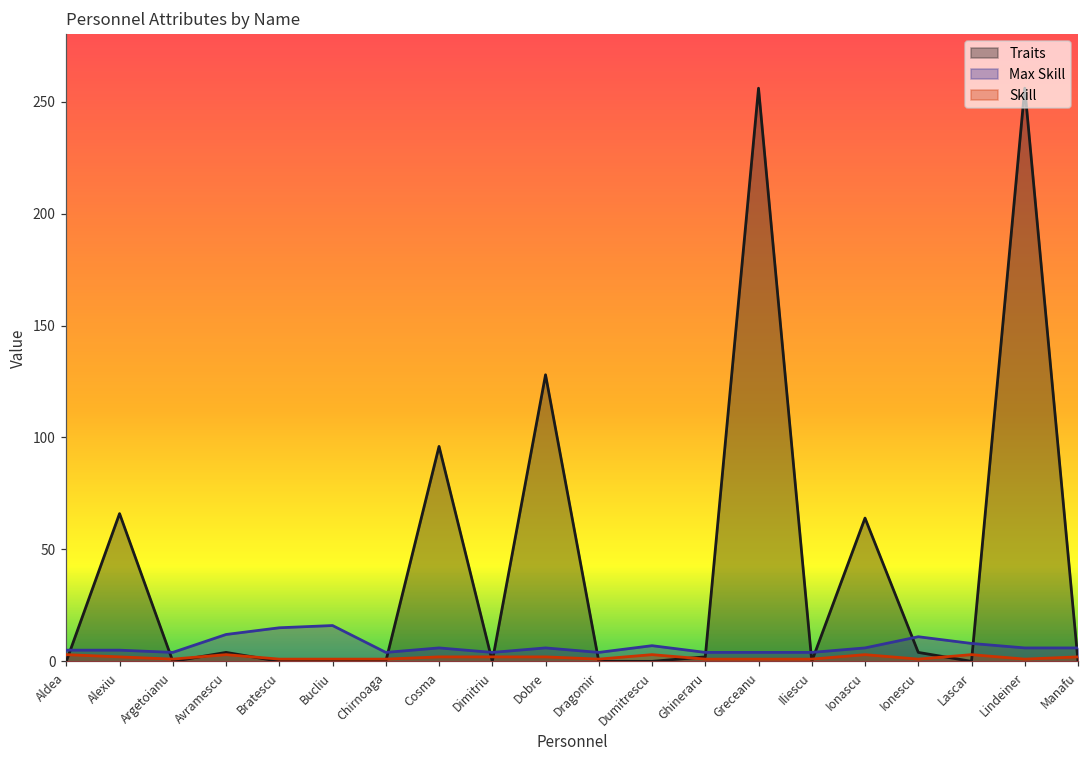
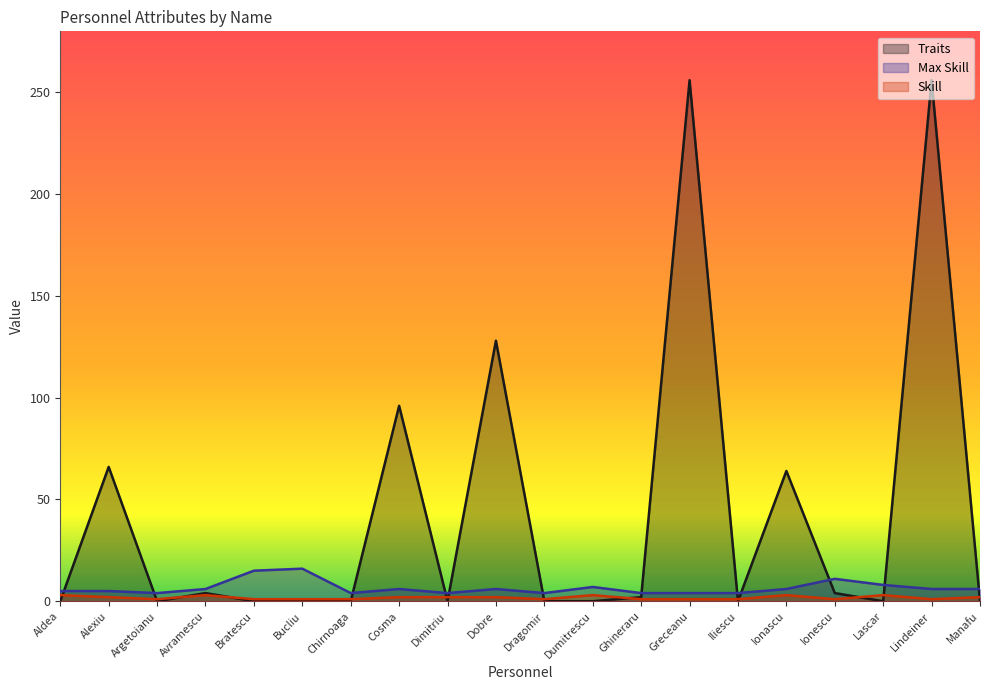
  {
    "Traits": {
      "Aldea": 0,
      "Alexiu": 66,
      "Cosma": 96,
      "Dimitriu": 0,
      "Dobre": 128,
      "Dumitrescu": 0,
      "Greceanu": 256,
      "Ionascu": 64,
      "Ionescu": 4,
      "Lascar": 0,
      "Manafu": 0
    },
    "Max Skill": {
      "Aldea": 5,
      "Alexiu": 5,
      "Argetoianu": 4,
-     "Avramescu": 12,
+     "Avramescu": 6,
      "Bratescu": 15,
      "Bucliu": 16,
      "Chirnoaga": 4,
      "Cosma": 6,
      "Dimitriu": 4,
      "Dobre": 6,
      "Dragomir": 4,
      "Dumitrescu": 7,
      "Ghineraru": 4,
      "Greceanu": 4,
      "Iliescu": 4,
      "Ionascu": 6,
      "Ionescu": 11,
      "Lascar": 8,
      "Lindeiner": 6,
      "Manafu": 6
    },
    "Skill": {
      "Aldea": 3,
      "Alexiu": 2,
      "Cosma": 2,
      "Dimitriu": 2,
      "Dobre": 2,
      "Dumitrescu": 3,
      "Greceanu": 1,
      "Ionascu": 3,
      "Ionescu": 1,
      "Lascar": 3,
      "Lindeiner": 1,
      "Manafu": 2
    }
  }
